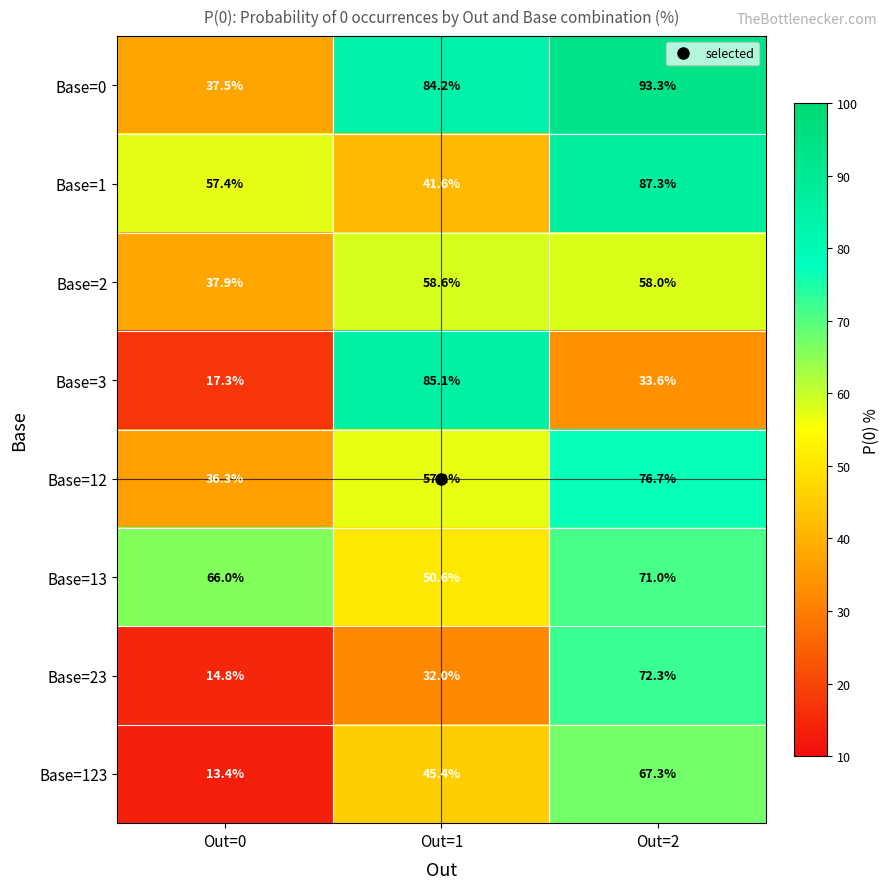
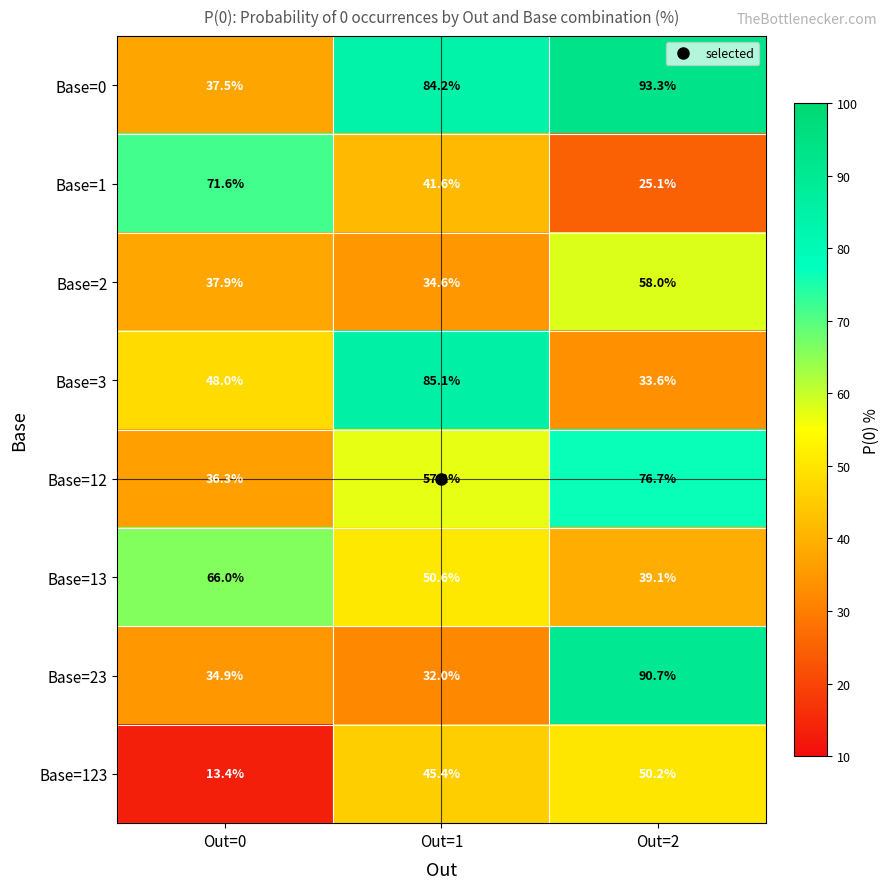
  {
    "Base=0": {
      "Out=0": "37.5%",
      "Out=1": "84.2%",
      "Out=2": "93.3%"
    },
    "Base=1": {
-     "Out=0": "57.4%",
+     "Out=0": "71.6%",
      "Out=1": "41.6%",
-     "Out=2": "87.3%"
+     "Out=2": "25.1%"
    },
    "Base=2": {
      "Out=0": "37.9%",
-     "Out=1": "58.6%",
+     "Out=1": "34.6%",
      "Out=2": "58.0%"
    },
    "Base=3": {
-     "Out=0": "17.3%",
+     "Out=0": "48.0%",
      "Out=1": "85.1%",
      "Out=2": "33.6%"
    },
    "Base=12": {
      "Out=0": "36.3%",
      "Out=2": "76.7%"
    },
    "Base=13": {
      "Out=0": "66.0%",
      "Out=1": "50.6%",
-     "Out=2": "71.0%"
+     "Out=2": "39.1%"
    },
    "Base=23": {
-     "Out=0": "14.8%",
+     "Out=0": "34.9%",
      "Out=1": "32.0%",
-     "Out=2": "72.3%"
+     "Out=2": "90.7%"
    },
    "Base=123": {
      "Out=0": "13.4%",
      "Out=1": "45.4%",
-     "Out=2": "67.3%"
+     "Out=2": "50.2%"
    }
  }
